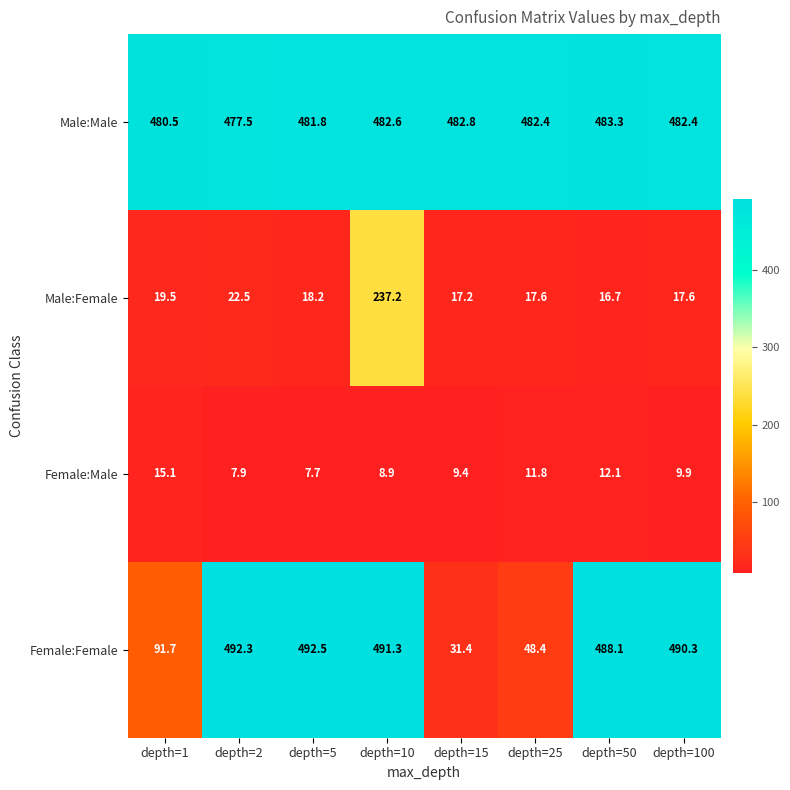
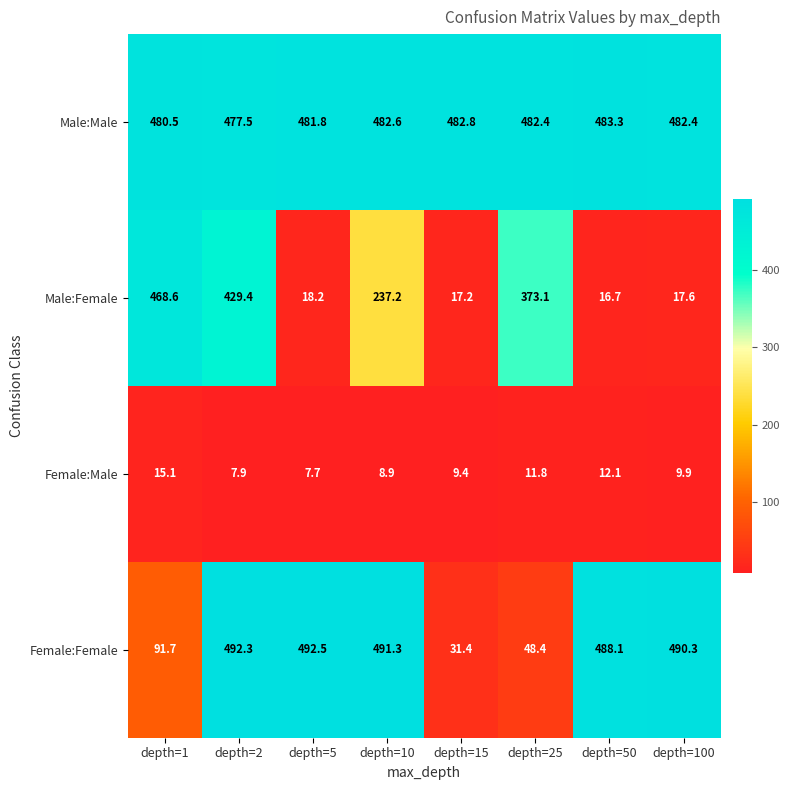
  {
    "Male:Male": {
      "depth=1": 480.5,
      "depth=2": 477.5,
      "depth=5": 481.8,
      "depth=10": 482.6,
      "depth=15": 482.8,
      "depth=25": 482.4,
      "depth=50": 483.3,
      "depth=100": 482.4
    },
    "Male:Female": {
-     "depth=1": 19.5,
-     "depth=2": 22.5,
+     "depth=1": 468.6,
+     "depth=2": 429.4,
      "depth=5": 18.2,
      "depth=10": 237.2,
      "depth=15": 17.2,
-     "depth=25": 17.6,
+     "depth=25": 373.1,
      "depth=50": 16.7,
      "depth=100": 17.6
    },
    "Female:Male": {
      "depth=1": 15.1,
      "depth=2": 7.9,
      "depth=5": 7.7,
      "depth=10": 8.9,
      "depth=15": 9.4,
      "depth=25": 11.8,
      "depth=50": 12.1,
      "depth=100": 9.9
    },
    "Female:Female": {
      "depth=1": 91.7,
      "depth=2": 492.3,
      "depth=5": 492.5,
      "depth=10": 491.3,
      "depth=15": 31.4,
      "depth=25": 48.4,
      "depth=50": 488.1,
      "depth=100": 490.3
    }
  }
